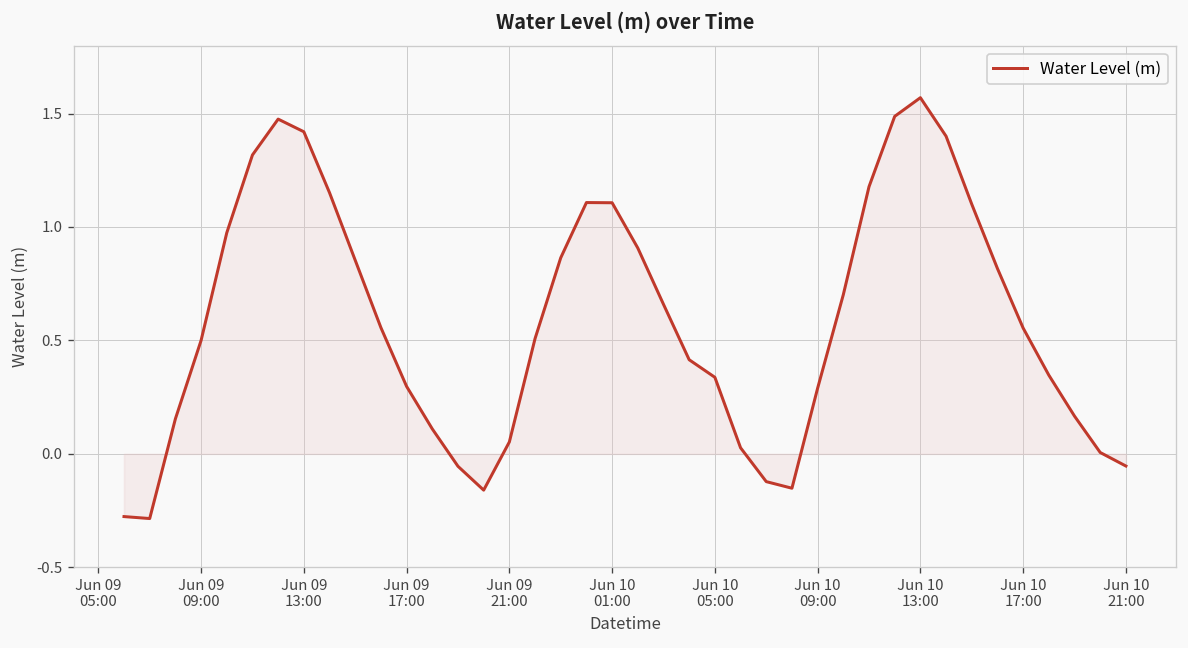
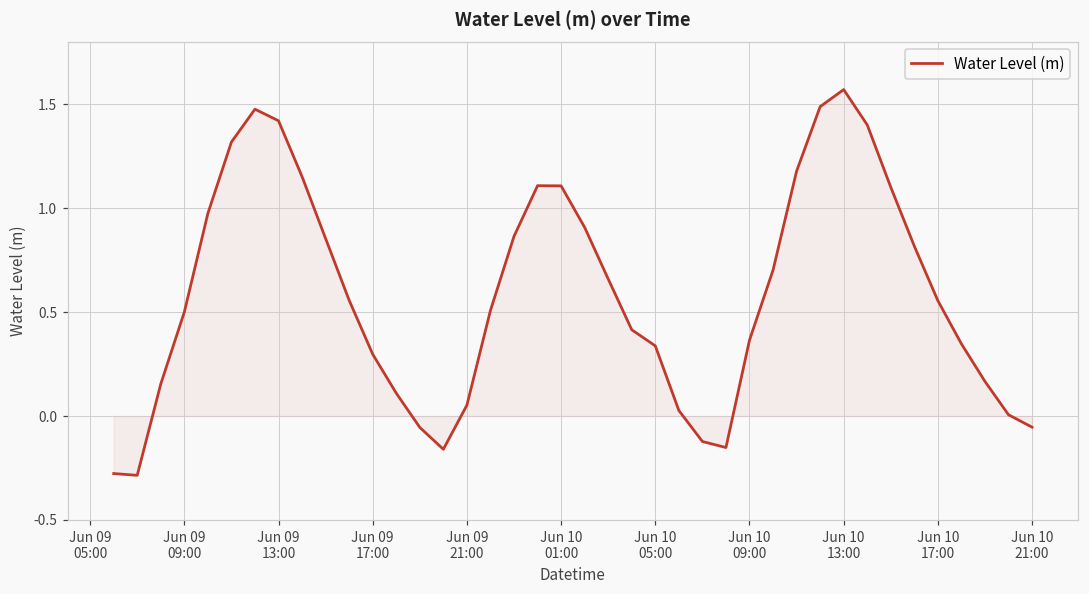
  {
    "Water Level (m)": {
-     "Jun 10 09:00": 0.29,
+     "Jun 10 09:00": 0.36,
      "Jun 10 21:00": -0.05
    }
  }
